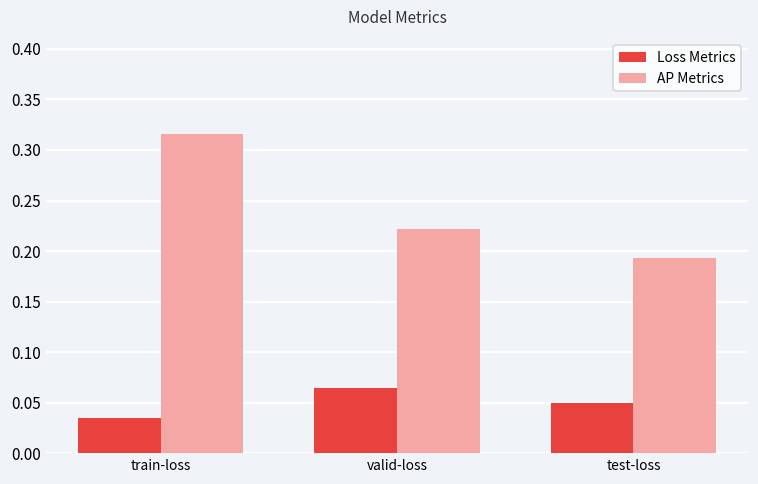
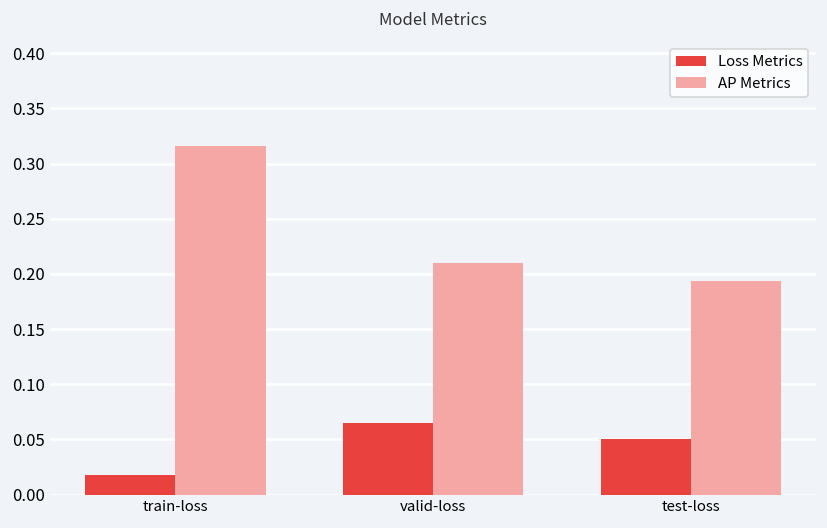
  {
    "Loss Metrics": {
-     "train-loss": 0.04,
+     "train-loss": 0.02,
      "valid-loss": 0.06,
      "test-loss": 0.05
    },
    "AP Metrics": {
      "train-loss": 0.32,
-     "valid-loss": 0.22,
+     "valid-loss": 0.21,
      "test-loss": 0.19
    }
  }
